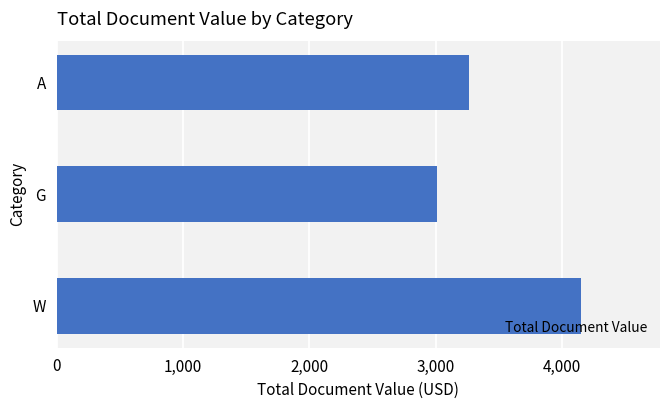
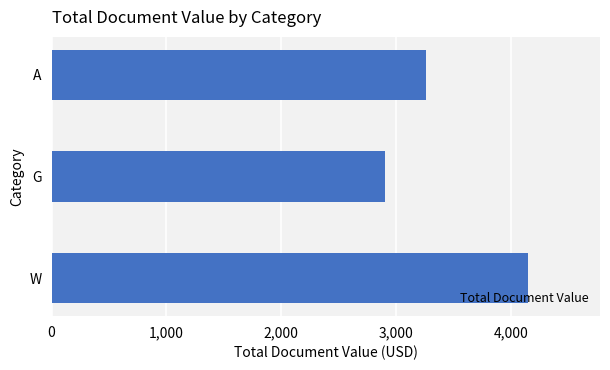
  {
    "A": "3,260",
-   "G": "3,010",
+   "G": "2,910",
    "W": "4,150"
  }
